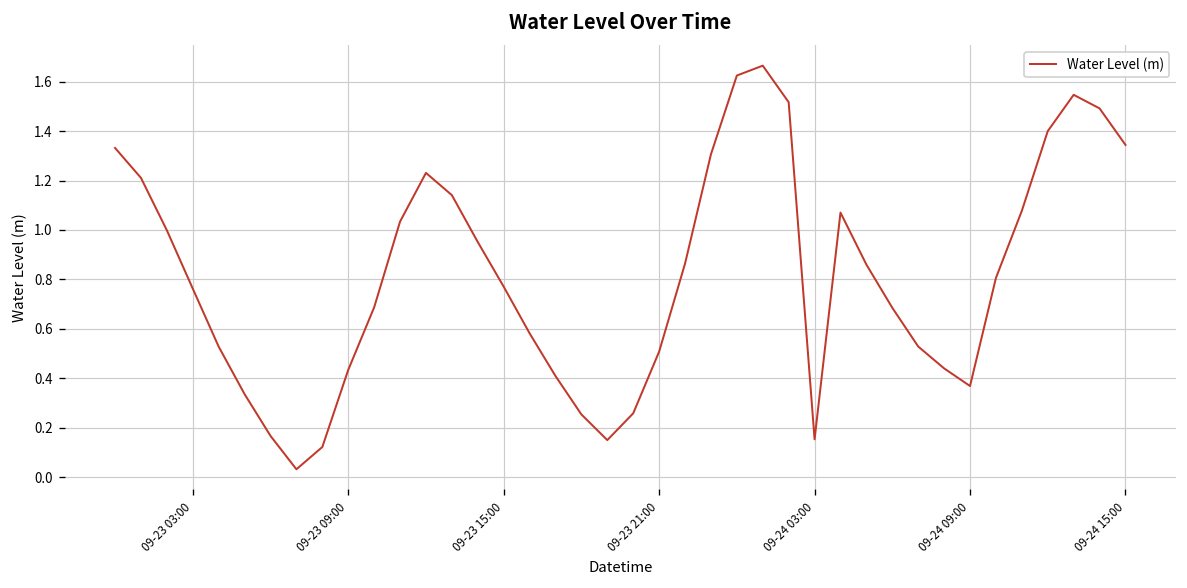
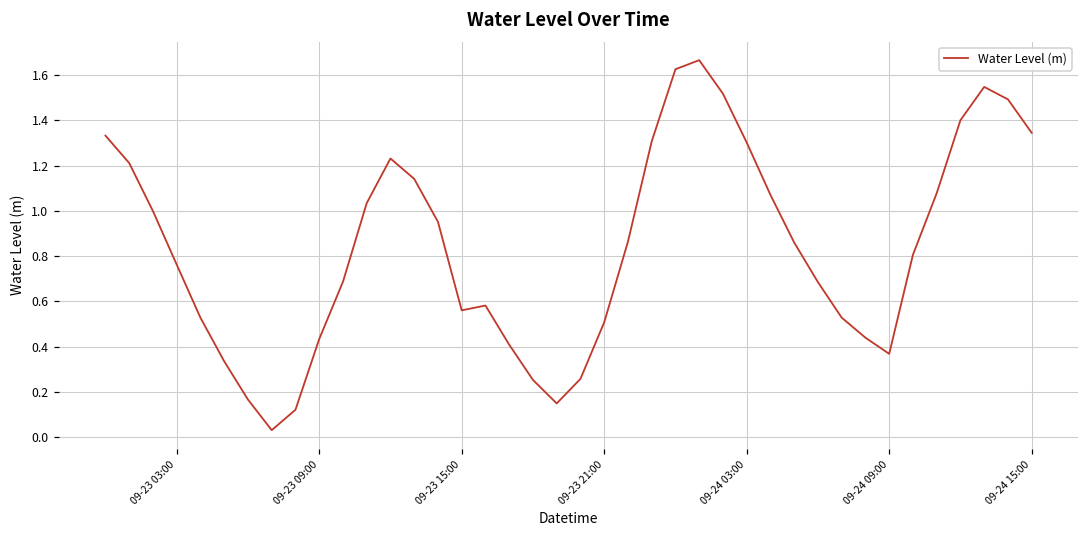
  {
    "09-23 03:00": 0.76,
    "09-23 09:00": 0.43,
-   "09-23 15:00": 0.77,
+   "09-23 15:00": 0.56,
    "09-23 21:00": 0.51,
-   "09-24 03:00": 0.15,
+   "09-24 03:00": 1.30,
    "09-24 09:00": 0.37,
    "09-24 15:00": 1.34
  }
